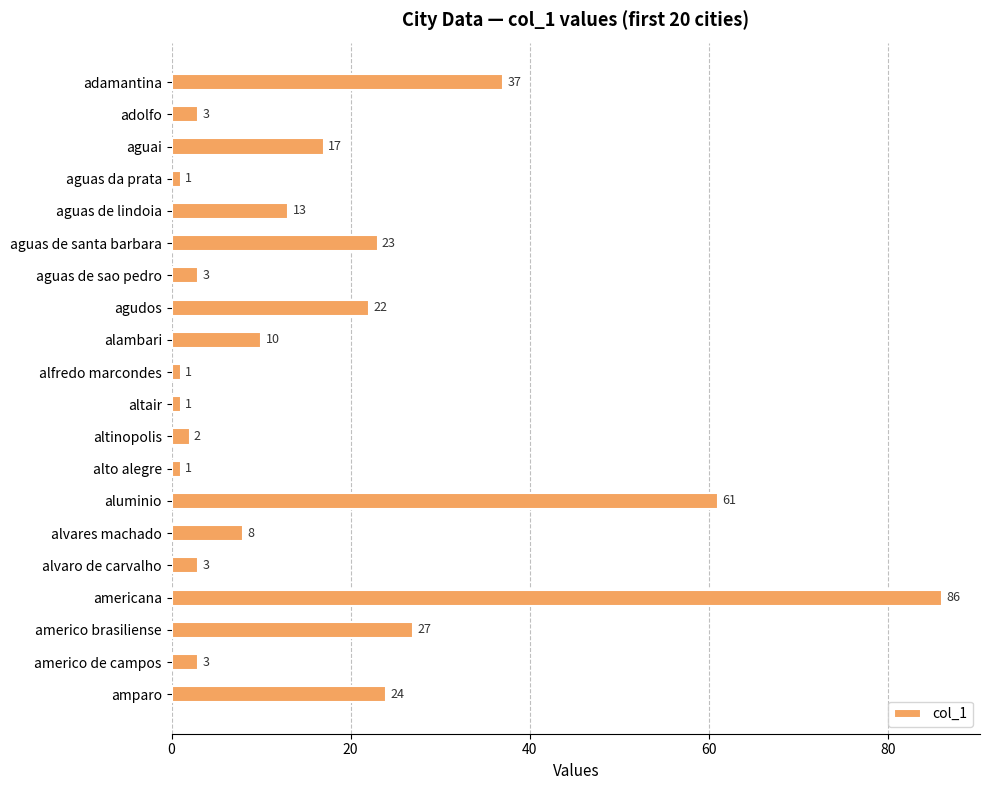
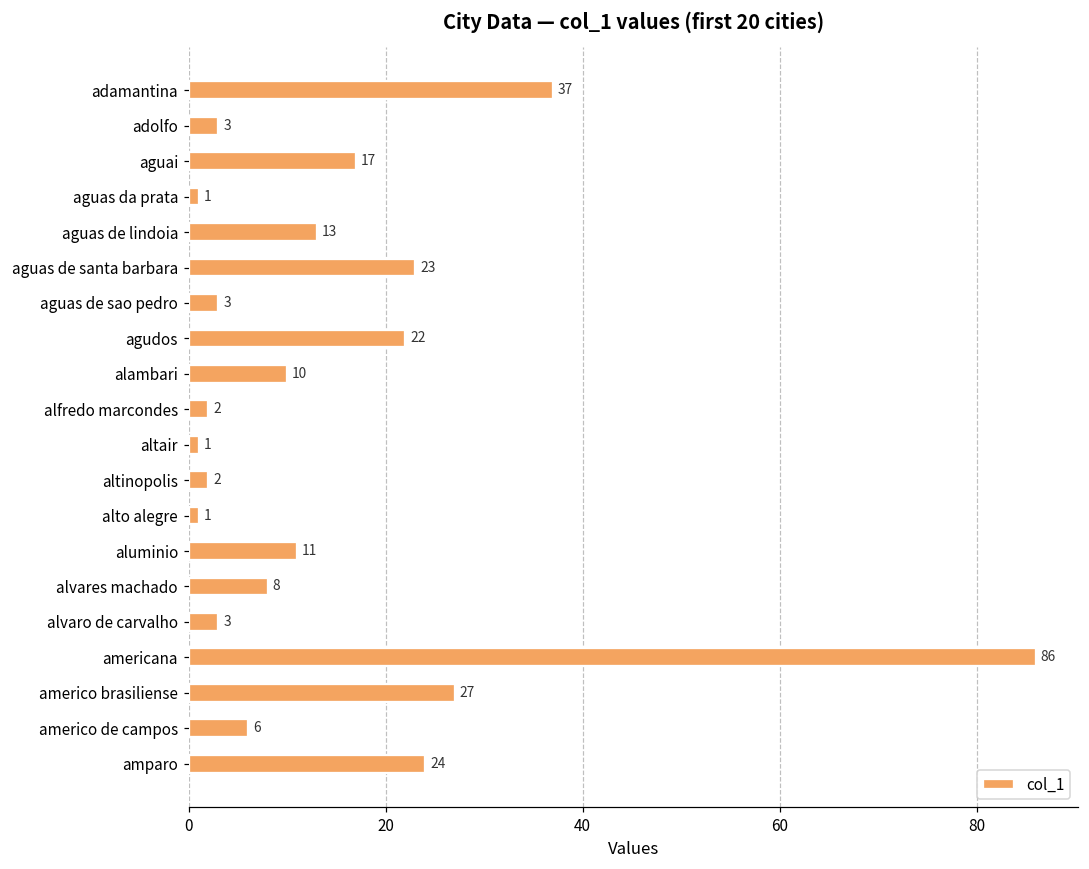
  {
    "adamantina": 37,
    "adolfo": 3,
    "aguai": 17,
    "aguas da prata": 1,
    "aguas de lindoia": 13,
    "aguas de santa barbara": 23,
    "aguas de sao pedro": 3,
    "agudos": 22,
    "alambari": 10,
-   "alfredo marcondes": 1,
+   "alfredo marcondes": 2,
    "altair": 1,
    "altinopolis": 2,
    "alto alegre": 1,
-   "aluminio": 61,
+   "aluminio": 11,
    "alvares machado": 8,
    "alvaro de carvalho": 3,
    "americana": 86,
    "americo brasiliense": 27,
-   "americo de campos": 3,
+   "americo de campos": 6,
    "amparo": 24
  }
